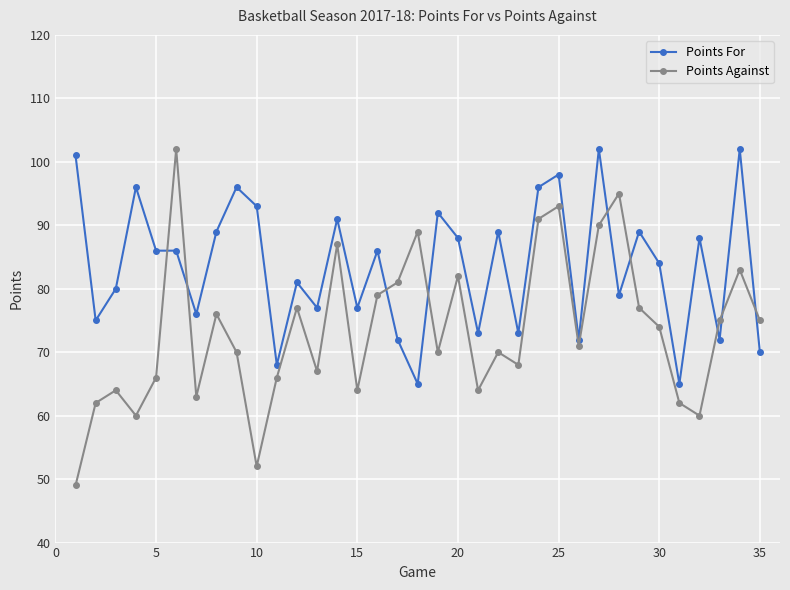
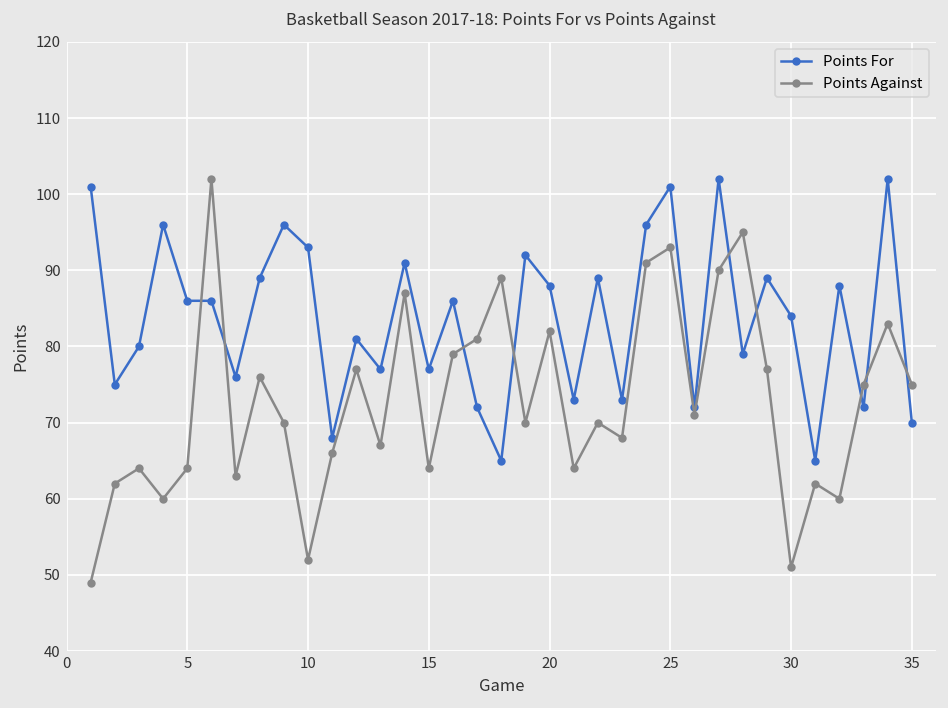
  {
    "Points For": {
      "5": 86,
      "10": 93,
      "15": 77,
      "20": 88,
-     "25": 98,
+     "25": 101,
      "30": 84,
      "35": 70
    },
    "Points Against": {
-     "5": 66,
+     "5": 64,
      "10": 52,
      "15": 64,
      "20": 82,
      "25": 93,
-     "30": 74,
+     "30": 51,
      "35": 75
    }
  }
